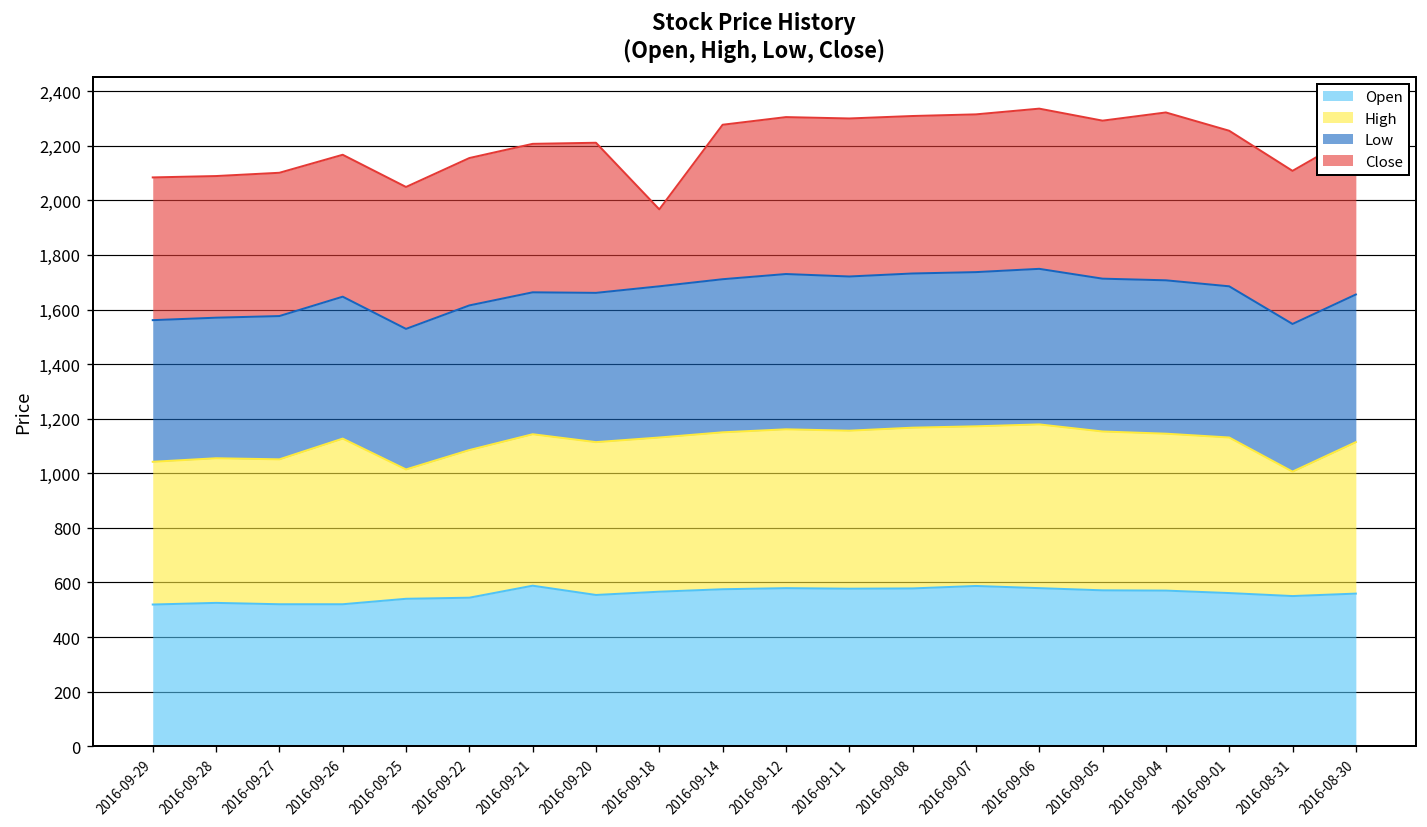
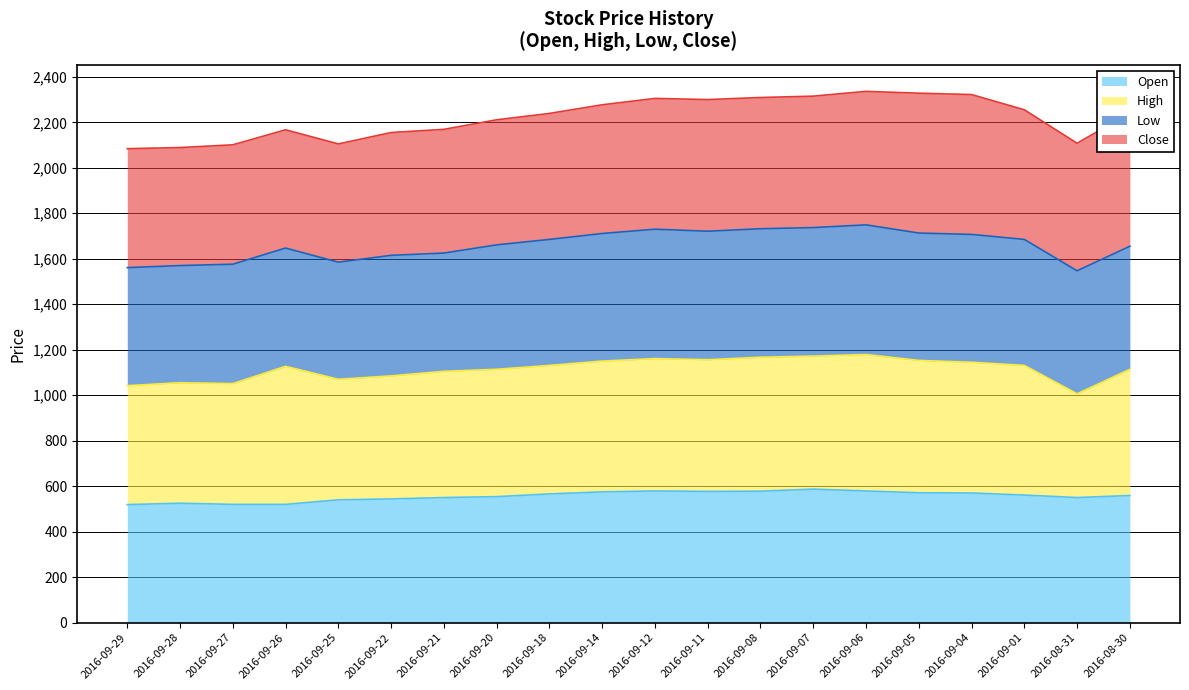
  {
    "Open": {
      "2016-09-29": 520,
      "2016-09-28": 530,
      "2016-09-27": 520,
      "2016-09-26": 520,
      "2016-09-25": 540,
      "2016-09-22": 540,
-     "2016-09-21": 590,
+     "2016-09-21": 550,
      "2016-09-20": 550,
      "2016-09-18": 570,
      "2016-09-14": 580,
      "2016-09-12": 580,
      "2016-09-11": 580,
      "2016-09-08": 580,
      "2016-09-07": 590,
      "2016-09-06": 580,
      "2016-09-05": 570,
      "2016-09-04": 570,
      "2016-09-01": 560,
      "2016-08-31": 550,
      "2016-08-30": 560
    },
    "High": {
      "2016-09-29": 520,
      "2016-09-28": 530,
      "2016-09-27": 530,
      "2016-09-26": 610,
-     "2016-09-25": 470,
+     "2016-09-25": 530,
      "2016-09-22": 540,
      "2016-09-21": 560,
      "2016-09-20": 560,
      "2016-09-18": 570,
      "2016-09-14": 580,
      "2016-09-12": 580,
      "2016-09-11": 580,
      "2016-09-08": 590,
      "2016-09-07": 590,
      "2016-09-06": 600,
      "2016-09-05": 580,
      "2016-09-04": 580,
      "2016-09-01": 570,
      "2016-08-31": 460,
      "2016-08-30": 560
    },
    "Low": {
      "2016-09-29": 520,
      "2016-09-28": 520,
      "2016-09-27": 530,
      "2016-09-26": 520,
      "2016-09-25": 520,
      "2016-09-22": 530,
      "2016-09-21": 520,
      "2016-09-20": 550,
      "2016-09-18": 550,
      "2016-09-14": 560,
      "2016-09-12": 570,
      "2016-09-11": 570,
      "2016-09-08": 570,
      "2016-09-07": 570,
      "2016-09-06": 570,
      "2016-09-05": 560,
      "2016-09-04": 560,
      "2016-09-01": 550,
      "2016-08-31": 540,
      "2016-08-30": 540
    },
    "Close": {
      "2016-09-29": 520,
      "2016-09-28": 520,
      "2016-09-27": 530,
      "2016-09-26": 520,
      "2016-09-25": 520,
      "2016-09-22": 540,
      "2016-09-21": 540,
      "2016-09-20": 550,
-     "2016-09-18": 280,
+     "2016-09-18": 550,
      "2016-09-14": 570,
      "2016-09-12": 580,
      "2016-09-11": 580,
      "2016-09-08": 580,
      "2016-09-07": 580,
      "2016-09-06": 590,
-     "2016-09-05": 580,
+     "2016-09-05": 620,
      "2016-09-04": 620,
      "2016-09-01": 570,
      "2016-08-31": 560
    }
  }
